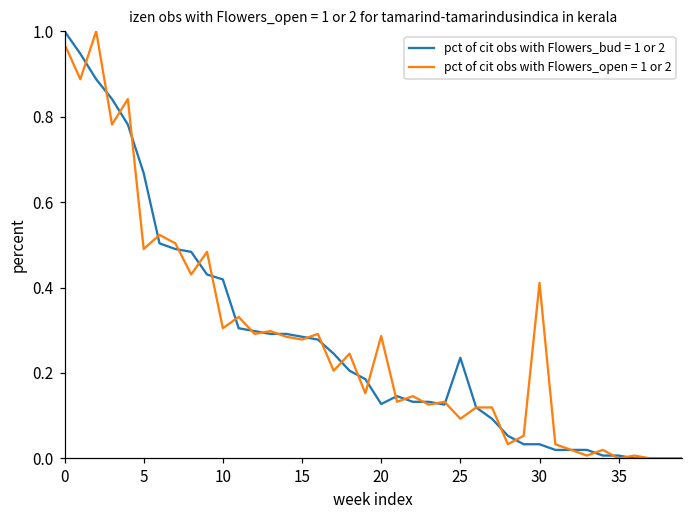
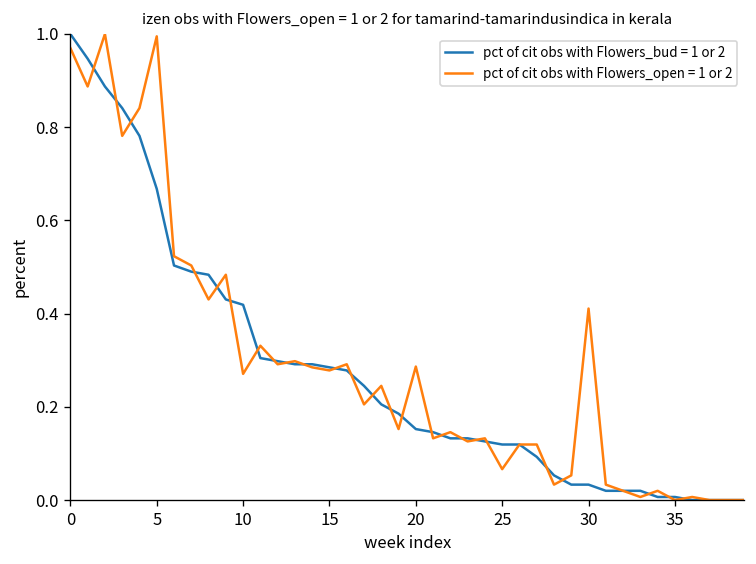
  {
    "pct of cit obs with Flowers_bud = 1 or 2": {
      "0": 1.00,
      "5": 0.67,
      "10": 0.42,
      "15": 0.28,
-     "20": 0.13,
-     "25": 0.24,
+     "20": 0.15,
+     "25": 0.12,
      "30": 0.03
    },
    "pct of cit obs with Flowers_open = 1 or 2": {
      "0": 0.97,
-     "5": 0.49,
-     "10": 0.30,
+     "5": 0.99,
+     "10": 0.27,
      "15": 0.28,
      "20": 0.29,
-     "25": 0.09,
+     "25": 0.07,
      "30": 0.41
    }
  }
